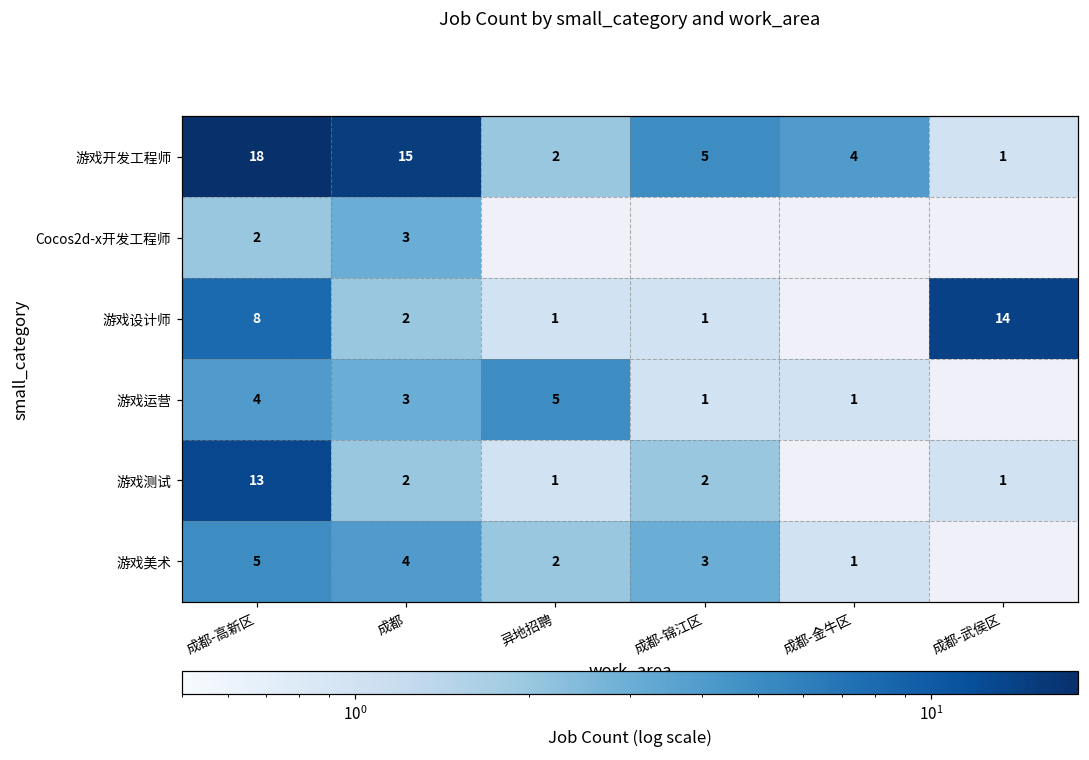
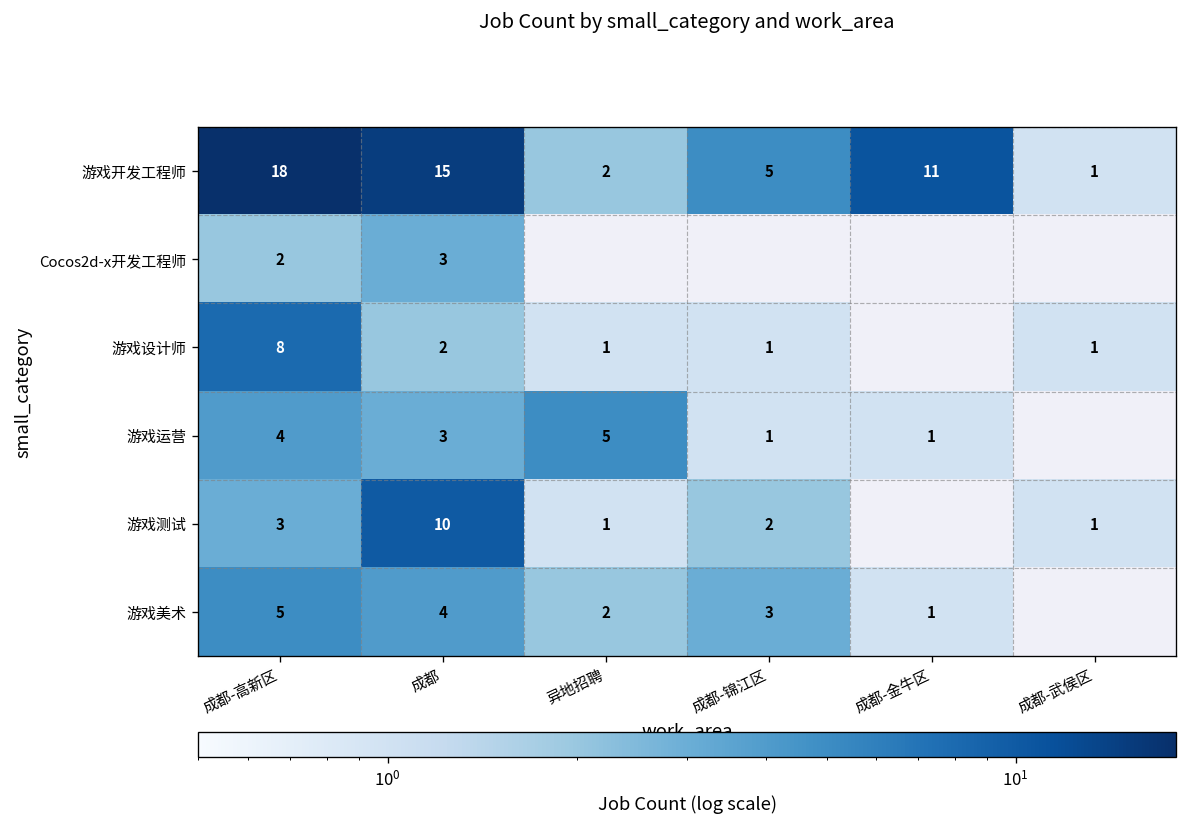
  {
    "游戏开发工程师": {
      "成都-高新区": 18,
      "成都": 15,
      "异地招聘": 2,
      "成都-锦江区": 5,
-     "成都-金牛区": 4,
+     "成都-金牛区": 11,
      "成都-武侯区": 1
    },
    "Cocos2d-x开发工程师": {
      "成都-高新区": 2,
      "成都": 3
    },
    "游戏设计师": {
      "成都-高新区": 8,
      "成都": 2,
      "异地招聘": 1,
      "成都-锦江区": 1,
-     "成都-武侯区": 14
+     "成都-武侯区": 1
    },
    "游戏运营": {
      "成都-高新区": 4,
      "成都": 3,
      "异地招聘": 5,
      "成都-锦江区": 1,
      "成都-金牛区": 1
    },
    "游戏测试": {
-     "成都-高新区": 13,
-     "成都": 2,
+     "成都-高新区": 3,
+     "成都": 10,
      "异地招聘": 1,
      "成都-锦江区": 2,
      "成都-武侯区": 1
    },
    "游戏美术": {
      "成都-高新区": 5,
      "成都": 4,
      "异地招聘": 2,
      "成都-锦江区": 3,
      "成都-金牛区": 1
    }
  }
